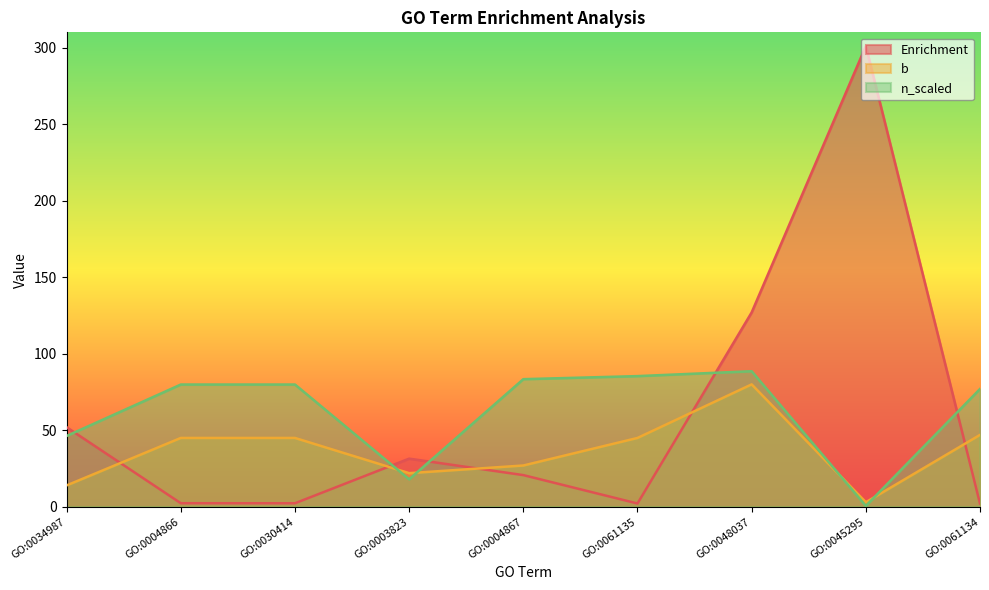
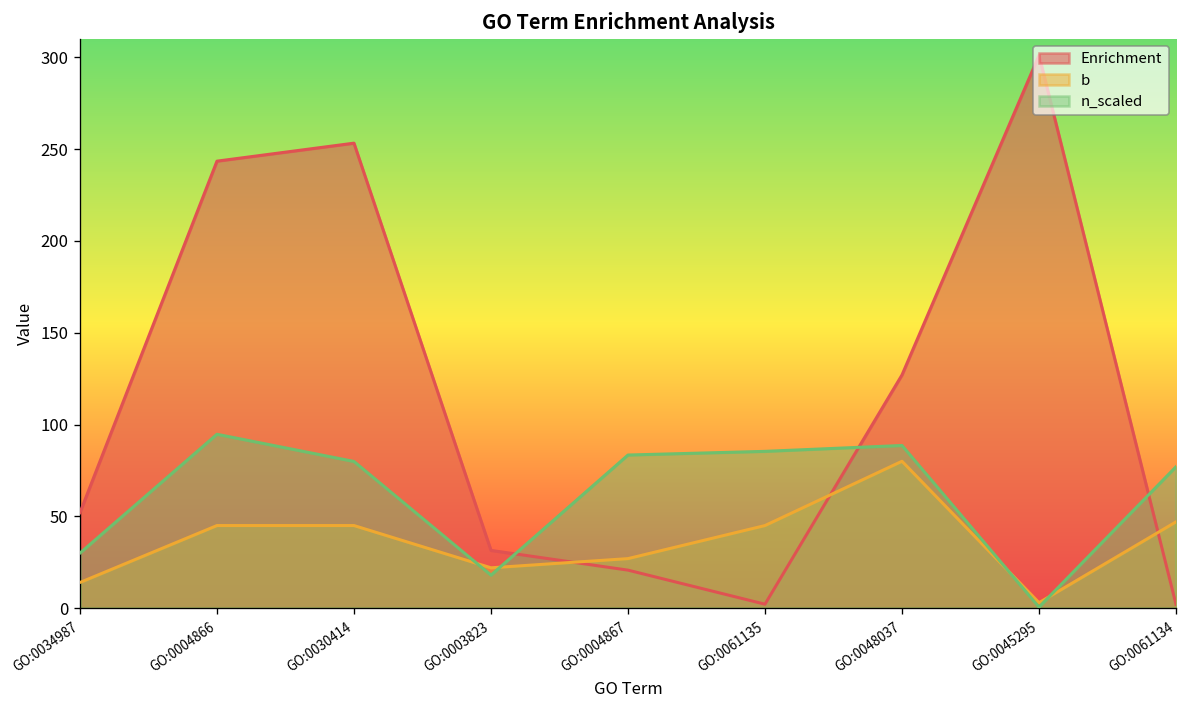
  {
    "Enrichment": {
      "GO:0034987": 52,
-     "GO:0004866": 2,
-     "GO:0030414": 2,
+     "GO:0004866": 243,
+     "GO:0030414": 253,
      "GO:0003823": 31,
      "GO:0004867": 21,
      "GO:0061135": 2,
      "GO:0048037": 127,
      "GO:0061134": 2
    },
    "b": {
      "GO:0034987": 14,
      "GO:0004866": 45,
      "GO:0030414": 45,
      "GO:0003823": 22,
      "GO:0004867": 27,
      "GO:0061135": 45,
      "GO:0048037": 80,
      "GO:0045295": 3,
      "GO:0061134": 47
    },
    "n_scaled": {
-     "GO:0034987": 46,
-     "GO:0004866": 80,
+     "GO:0034987": 30,
+     "GO:0004866": 95,
      "GO:0030414": 80,
      "GO:0003823": 18,
      "GO:0004867": 83,
      "GO:0061135": 85,
      "GO:0048037": 89,
      "GO:0045295": 1,
      "GO:0061134": 77
    }
  }
